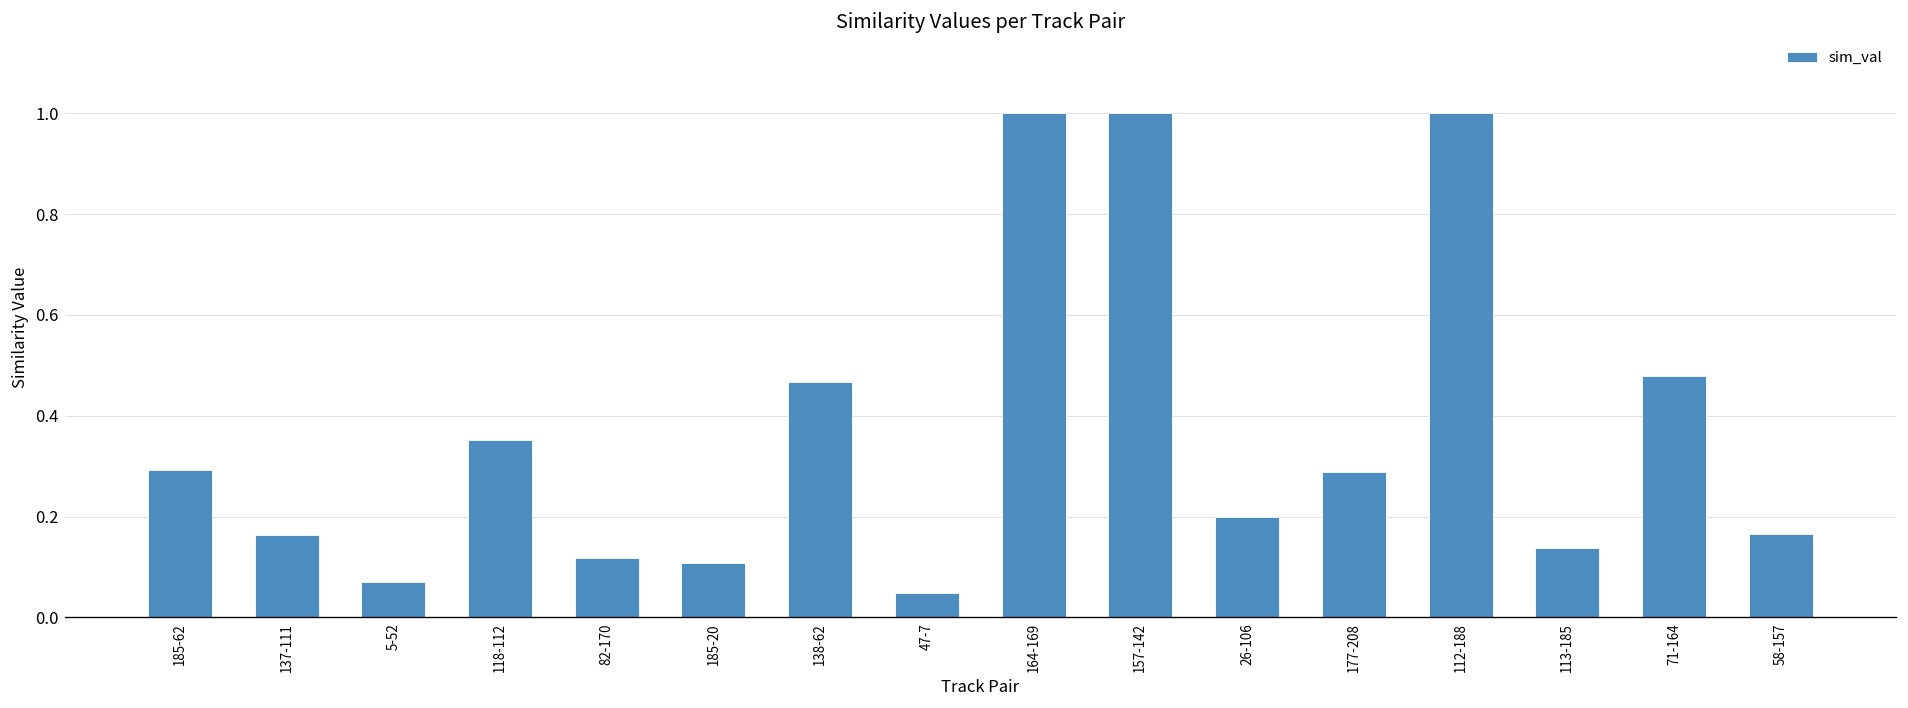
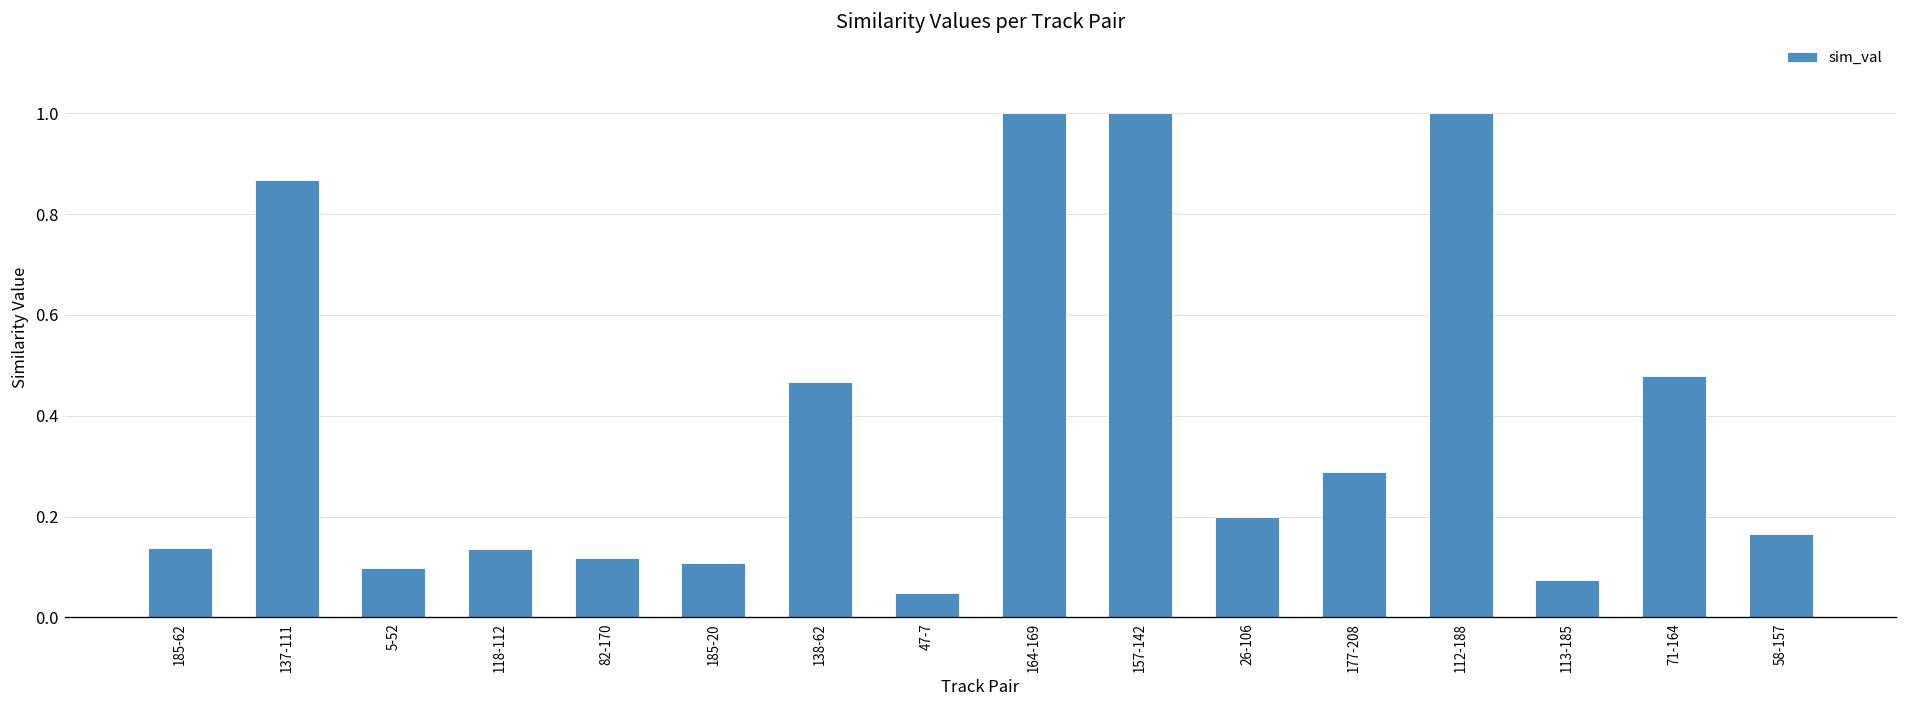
  {
-   "185-62": 0.29,
-   "137-111": 0.16,
-   "5-52": 0.07,
-   "118-112": 0.35,
+   "185-62": 0.14,
+   "137-111": 0.87,
+   "5-52": 0.10,
+   "118-112": 0.13,
    "82-170": 0.12,
    "185-20": 0.11,
    "138-62": 0.47,
    "47-7": 0.05,
    "164-169": 1.00,
    "157-142": 1.00,
    "26-106": 0.20,
    "177-208": 0.29,
    "112-188": 1.00,
-   "113-185": 0.14,
+   "113-185": 0.07,
    "71-164": 0.48,
    "58-157": 0.17
  }
